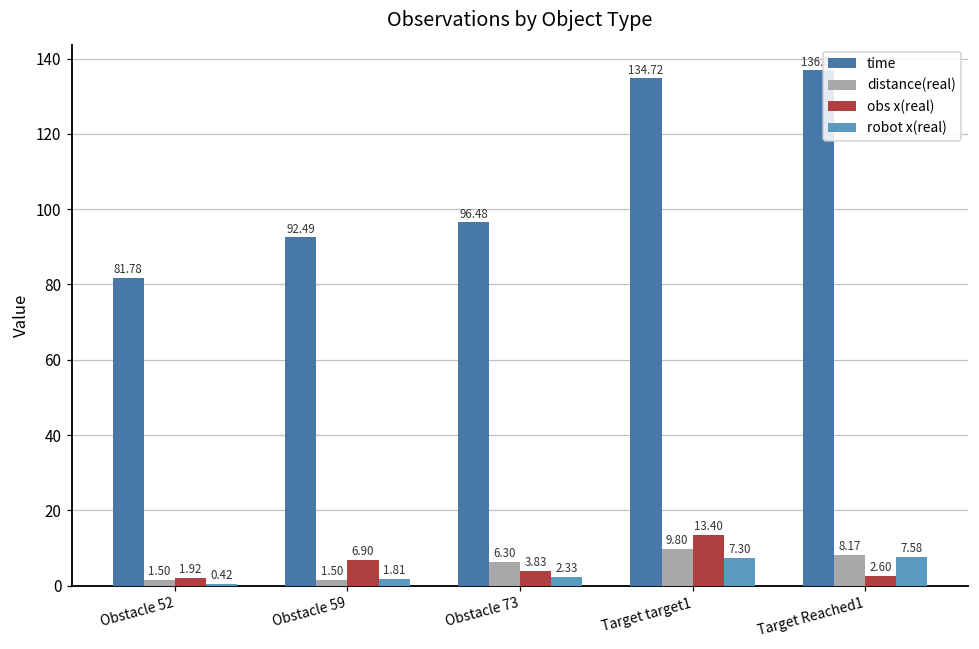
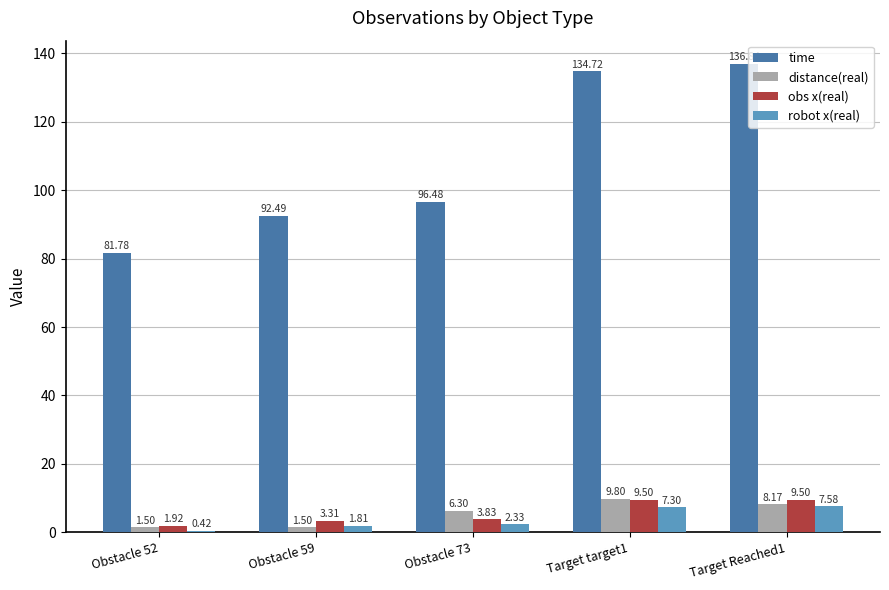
  {
    "distance(real)": {
      "Obstacle 52": 1.50,
      "Obstacle 59": 1.50,
      "Obstacle 73": 6.30,
      "Target target1": 9.80,
      "Target Reached1": 8.17
    },
    "obs x(real)": {
      "Obstacle 52": 1.92,
-     "Obstacle 59": 6.90,
+     "Obstacle 59": 3.31,
      "Obstacle 73": 3.83,
-     "Target target1": 13.40,
-     "Target Reached1": 2.60
+     "Target target1": 9.50,
+     "Target Reached1": 9.50
    }
  }
